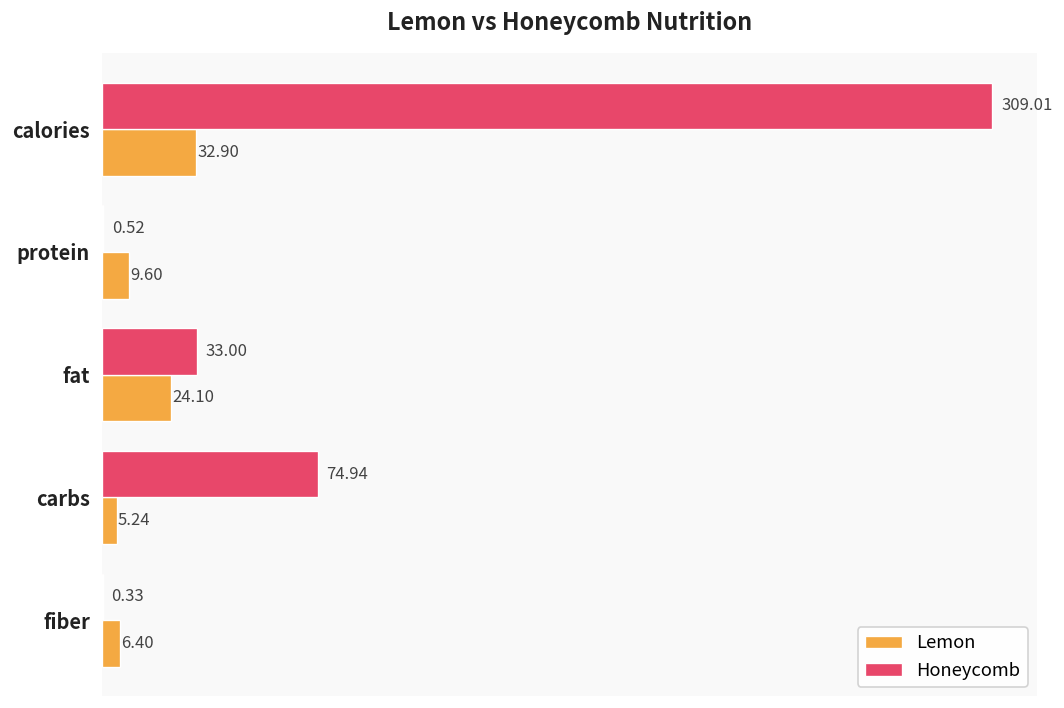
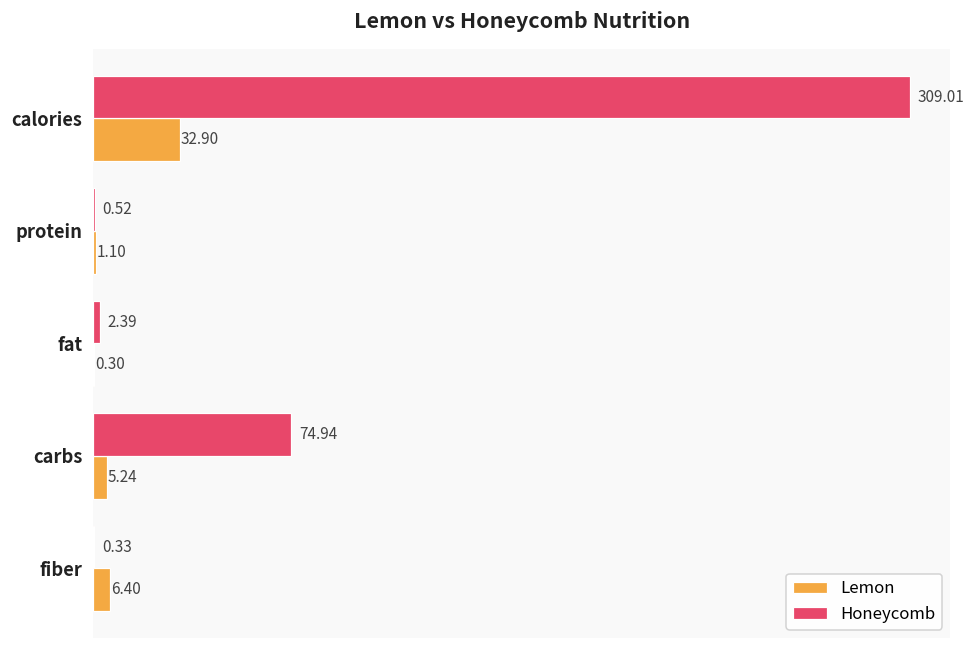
  {
    "Lemon": {
      "calories": 32.90,
-     "protein": 9.60,
-     "fat": 24.10,
+     "protein": 1.10,
+     "fat": 0.30,
      "carbs": 5.24,
      "fiber": 6.40
    },
    "Honeycomb": {
      "calories": 309.01,
      "protein": 0.52,
-     "fat": 33.00,
+     "fat": 2.39,
      "carbs": 74.94,
      "fiber": 0.33
    }
  }
